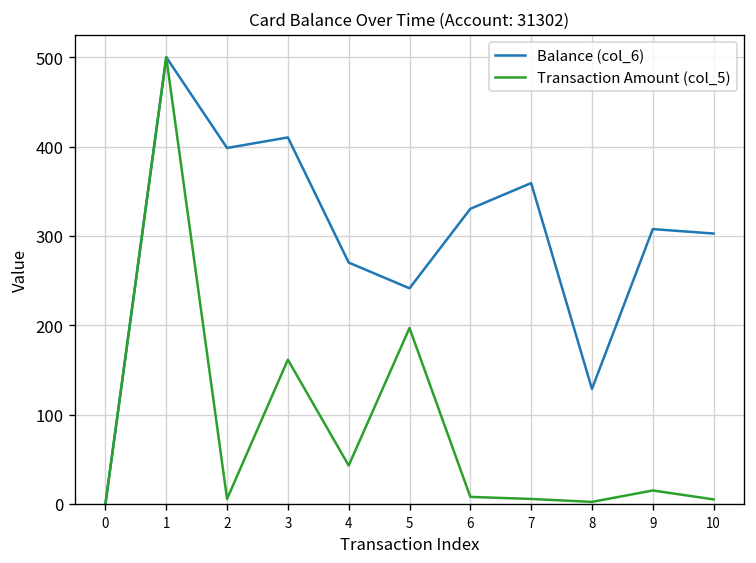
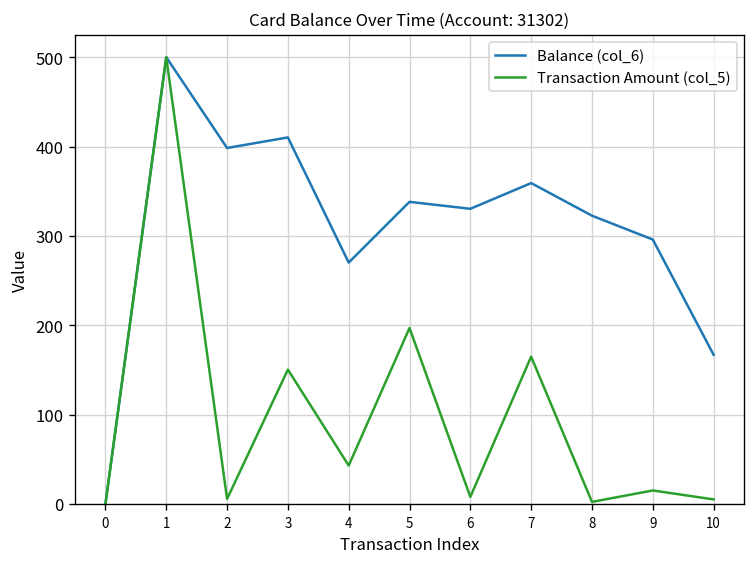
  {
    "Balance (col_6)": {
      "2": 400,
      "3": 410,
      "4": 270,
-     "5": 240,
+     "5": 340,
      "6": 330,
      "7": 360,
-     "8": 130,
-     "9": 310,
-     "10": 300
+     "8": 320,
+     "9": 300,
+     "10": 170
    },
    "Transaction Amount (col_5)": {
      "2": 10,
-     "3": 160,
+     "3": 150,
      "4": 40,
      "5": 200,
      "6": 10,
-     "7": 10,
+     "7": 160,
      "8": 0,
      "9": 20,
      "10": 10
    }
  }
